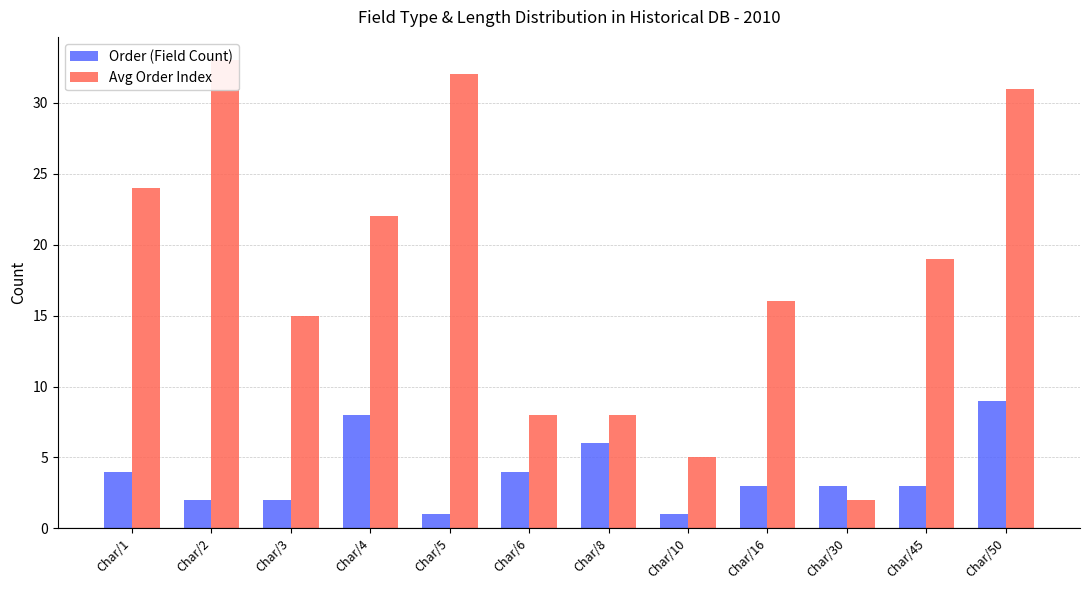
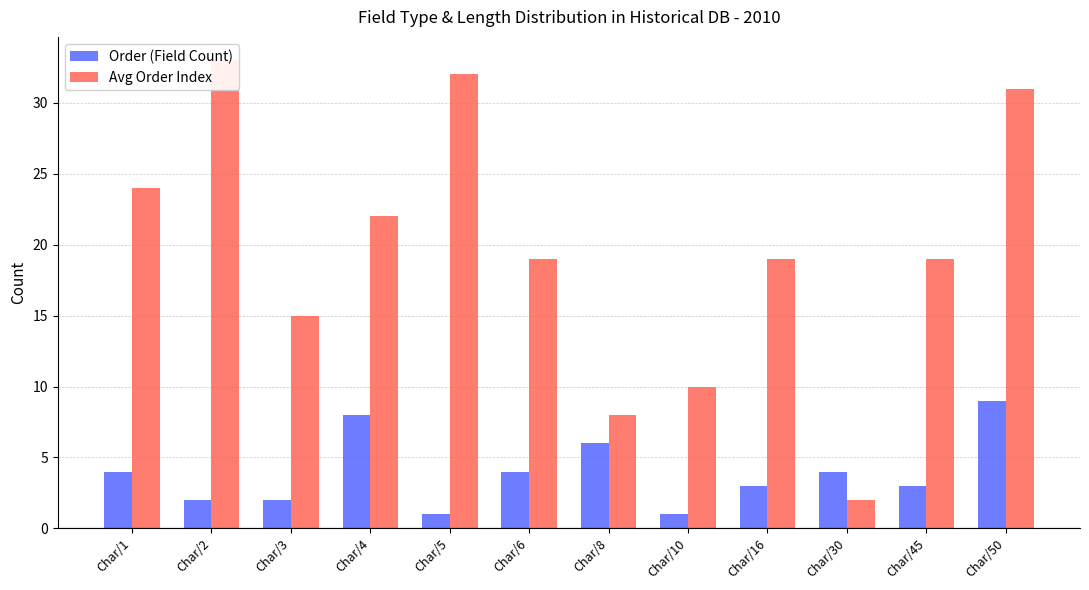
  {
    "Order (Field Count)": {
      "Char/1": 4,
      "Char/2": 2,
      "Char/3": 2,
      "Char/4": 8,
      "Char/5": 1,
      "Char/6": 4,
      "Char/8": 6,
      "Char/10": 1,
      "Char/16": 3,
-     "Char/30": 3,
+     "Char/30": 4,
      "Char/45": 3,
      "Char/50": 9
    },
    "Avg Order Index": {
      "Char/1": 24,
      "Char/3": 15,
      "Char/4": 22,
      "Char/5": 32,
-     "Char/6": 8,
+     "Char/6": 19,
      "Char/8": 8,
-     "Char/10": 5,
-     "Char/16": 16,
+     "Char/10": 10,
+     "Char/16": 19,
      "Char/30": 2,
      "Char/45": 19,
      "Char/50": 31
    }
  }
